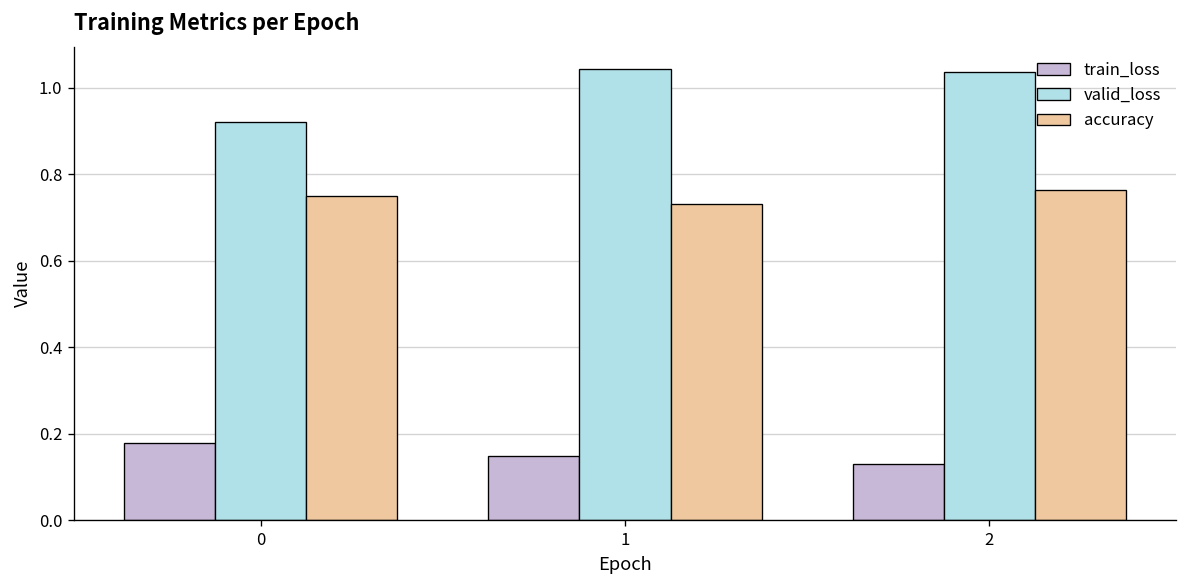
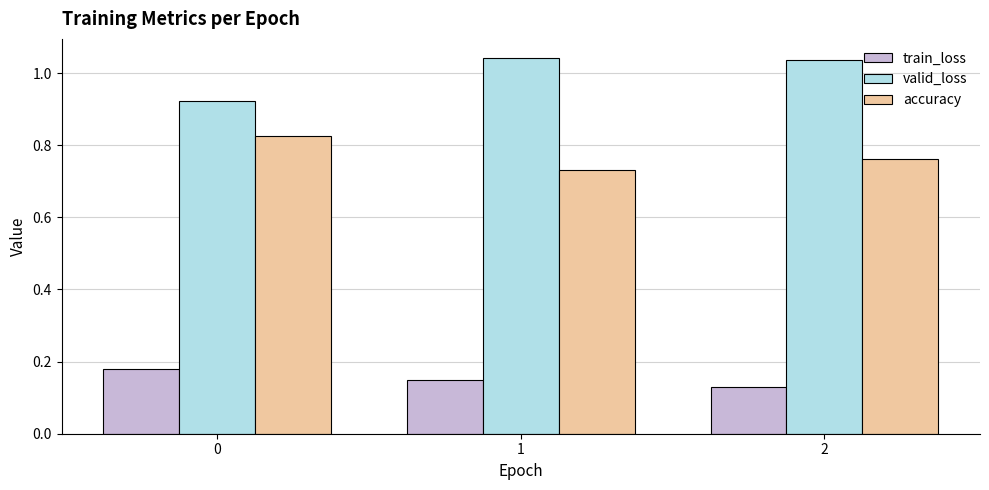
  {
    "accuracy": {
-     "0": 0.75,
+     "0": 0.83,
      "1": 0.73,
      "2": 0.76
    }
  }
